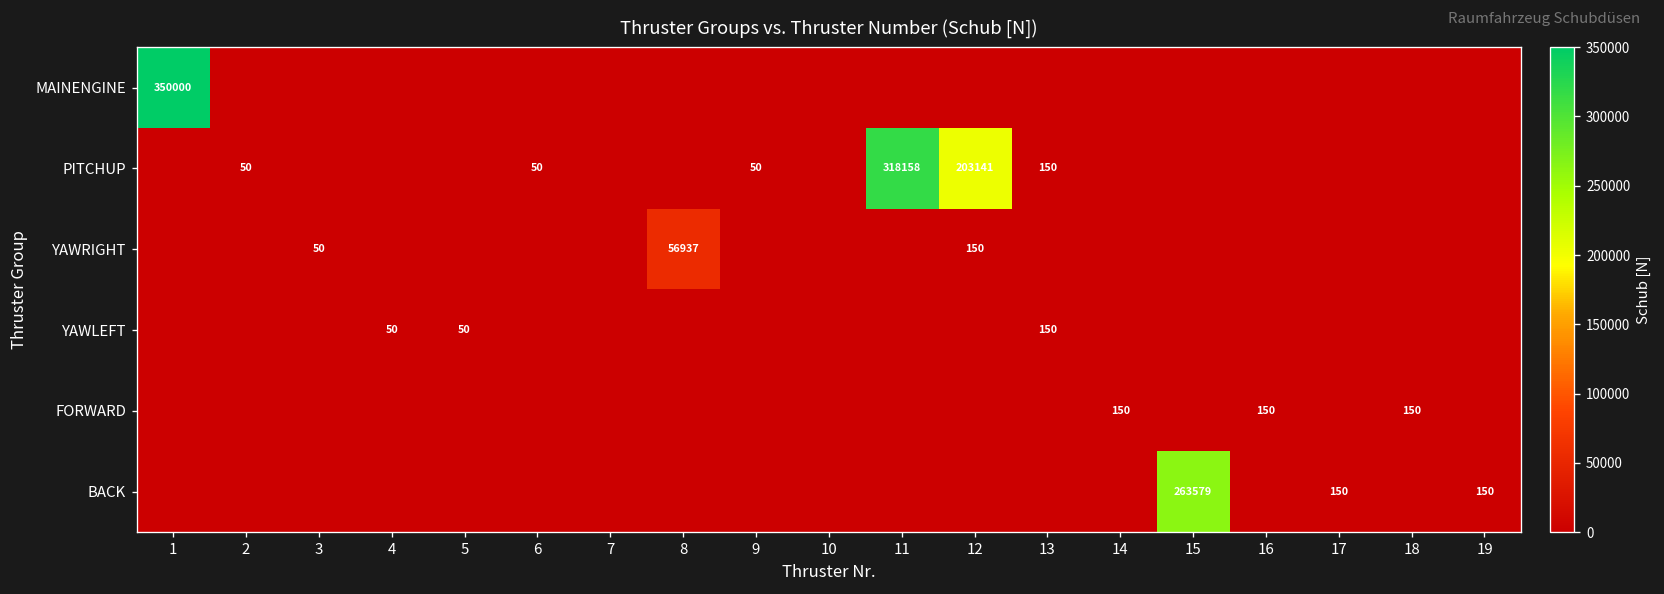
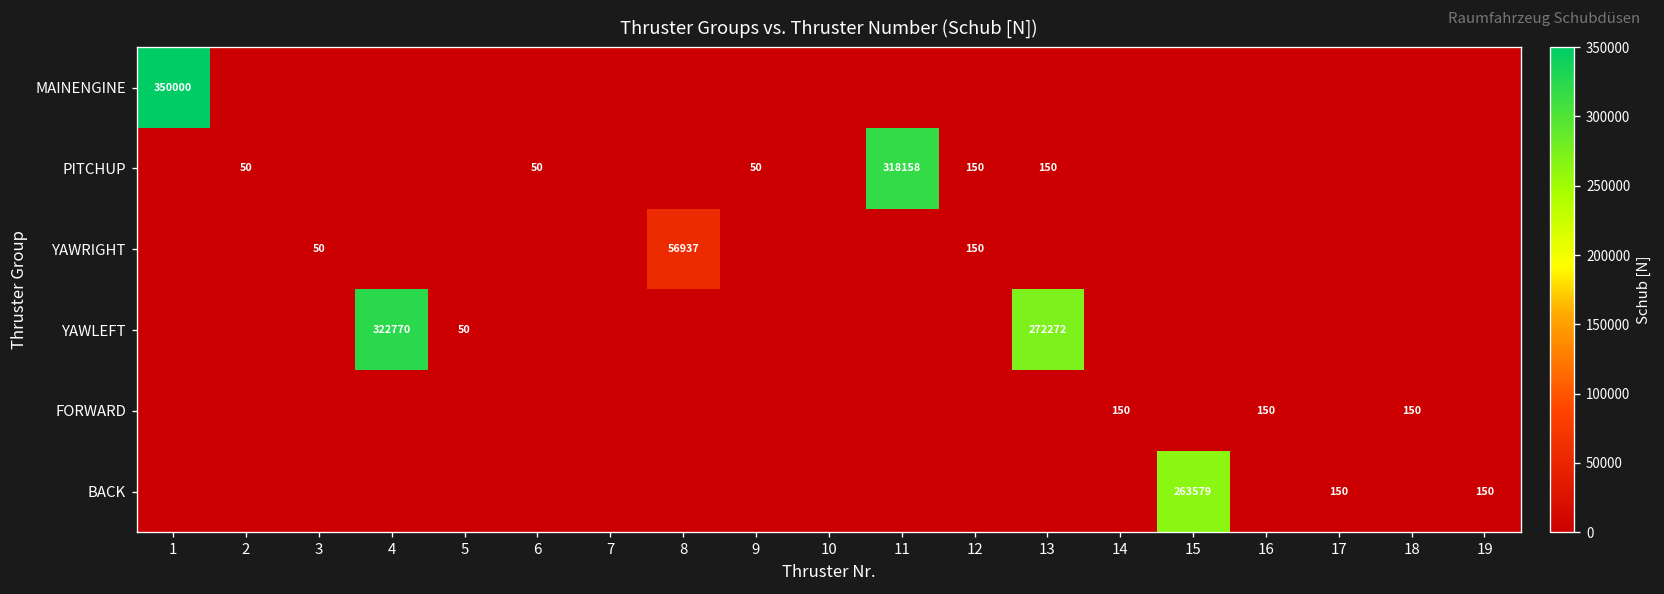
  {
    "MAINENGINE": {
      "1": 350000
    },
    "PITCHUP": {
      "2": 50,
      "6": 50,
      "9": 50,
      "11": 318158,
-     "12": 203141,
+     "12": 150,
      "13": 150
    },
    "YAWRIGHT": {
      "3": 50,
      "8": 56937,
      "12": 150
    },
    "YAWLEFT": {
-     "4": 50,
+     "4": 322770,
      "5": 50,
-     "13": 150
+     "13": 272272
    },
    "FORWARD": {
      "14": 150,
      "16": 150,
      "18": 150
    },
    "BACK": {
      "15": 263579,
      "17": 150,
      "19": 150
    }
  }
